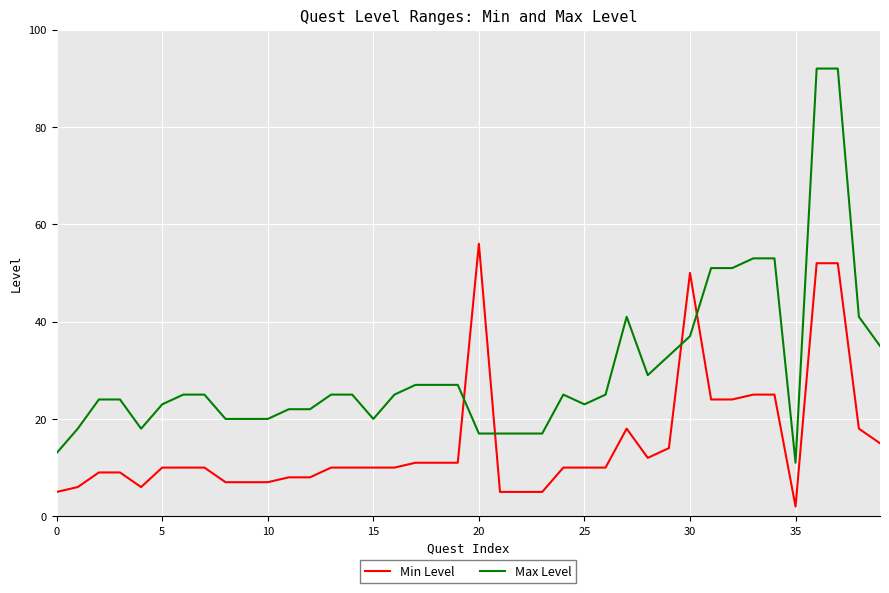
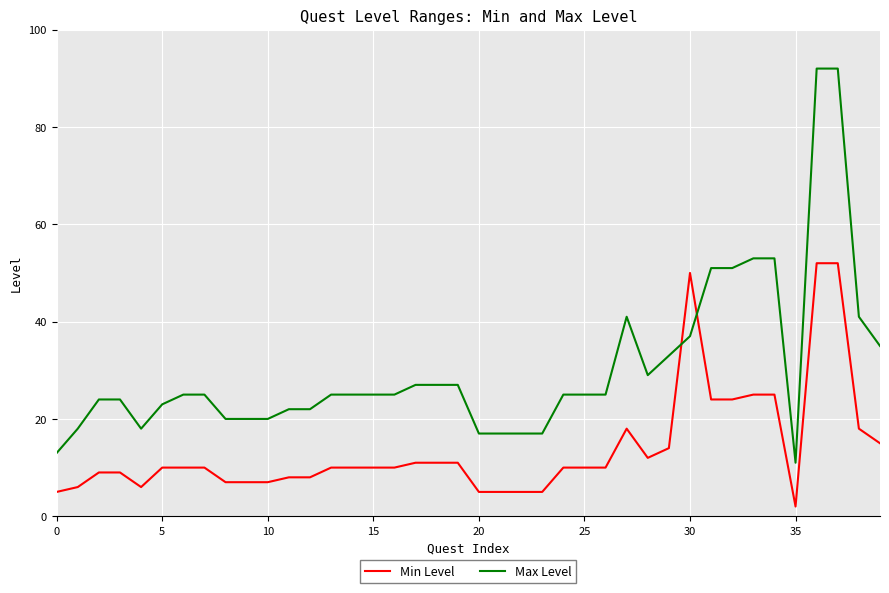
  {
    "Min Level": {
      "0": 5,
      "5": 10,
      "10": 7,
      "15": 10,
-     "20": 56,
+     "20": 5,
      "25": 10,
      "30": 50,
      "35": 2
    },
    "Max Level": {
      "0": 13,
      "5": 23,
      "10": 20,
-     "15": 20,
+     "15": 25,
      "20": 17,
-     "25": 23,
+     "25": 25,
      "30": 37,
      "35": 11
    }
  }
